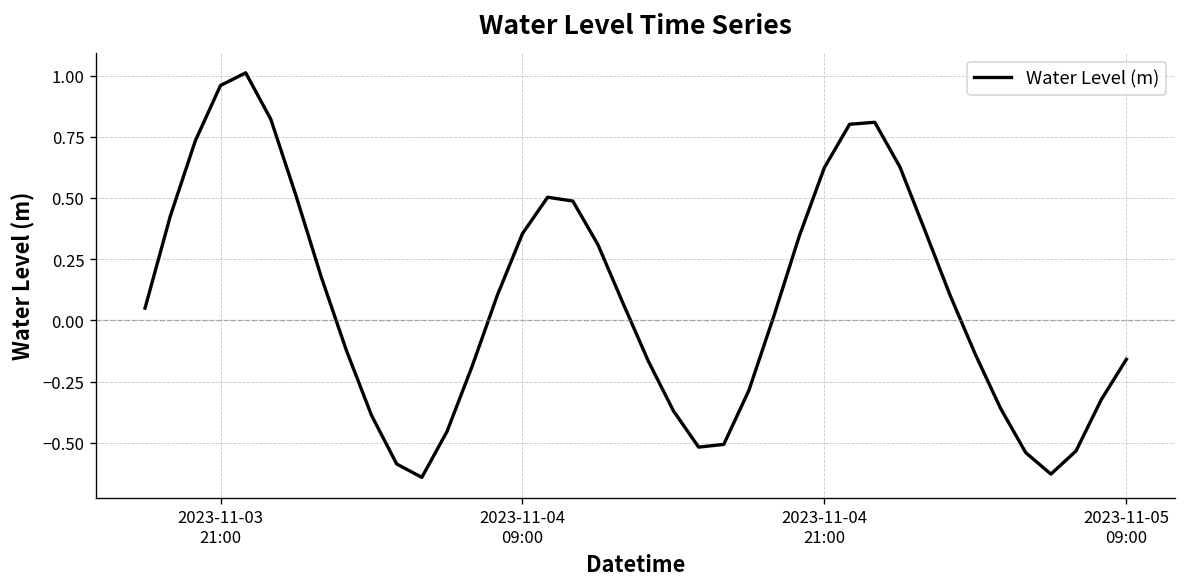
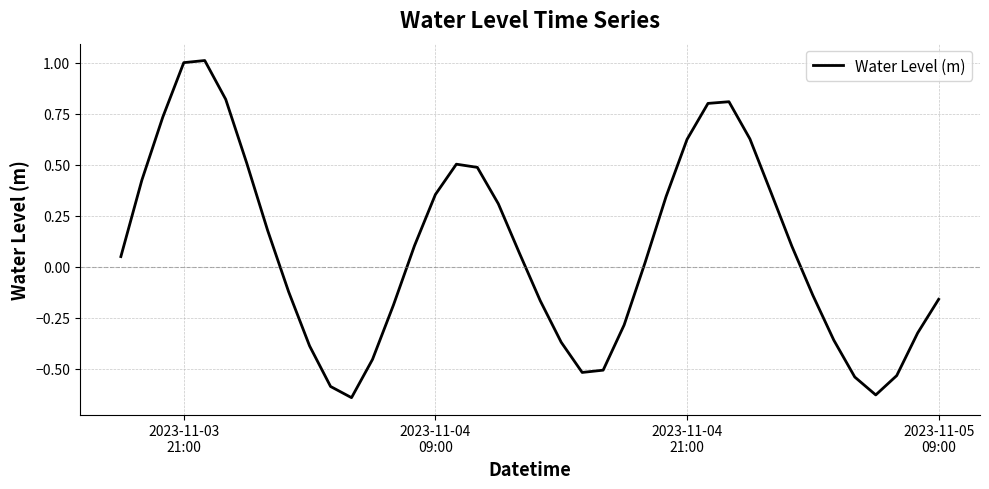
  {
-   "2023-11-03 21:00": 0.96,
+   "2023-11-03 21:00": 1.00,
    "2023-11-04 09:00": 0.35,
    "2023-11-04 21:00": 0.62,
    "2023-11-05 09:00": -0.16
  }
